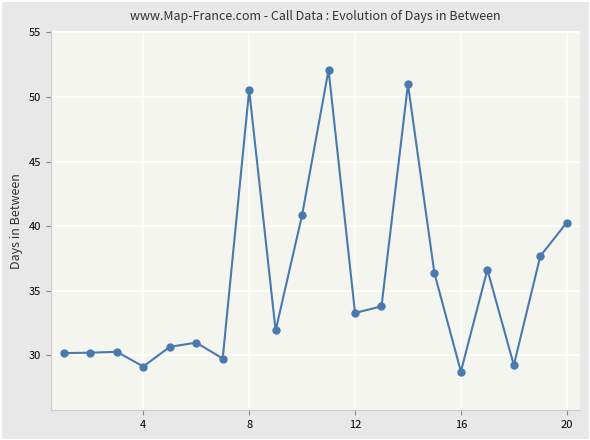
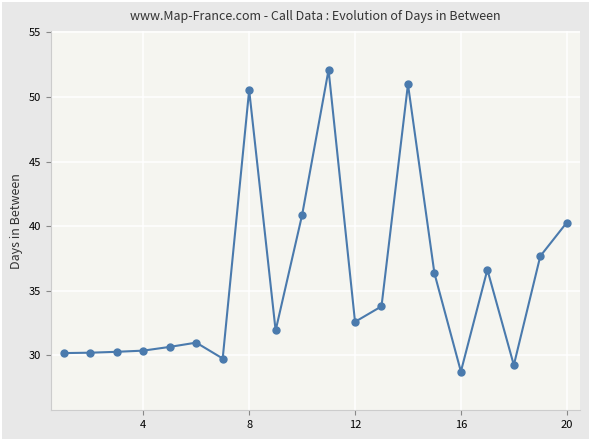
  {
-   "4": 29.1,
+   "4": 30.4,
    "8": 50.5,
-   "12": 33.3,
+   "12": 32.6,
    "16": 28.7,
    "20": 40.3
  }
